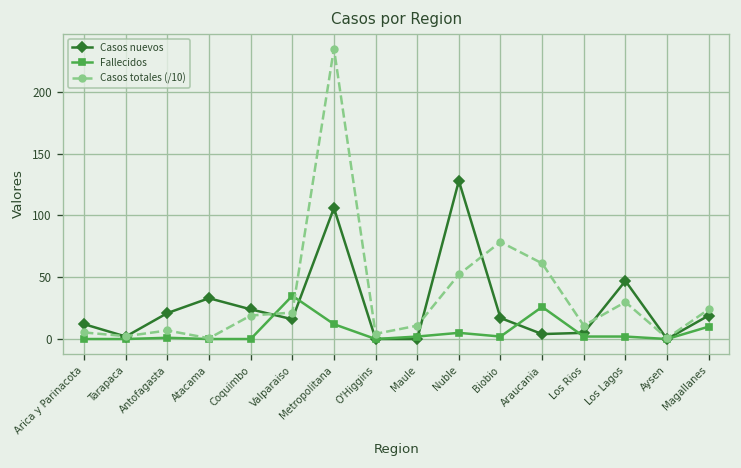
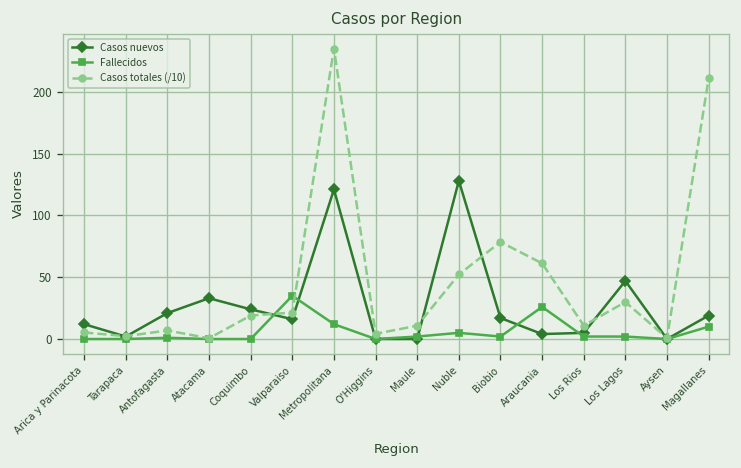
  {
    "Casos nuevos": {
      "Arica y Parinacota": 12,
      "Antofagasta": 21,
      "Atacama": 33,
      "Coquimbo": 24,
      "Valparaiso": 16,
-     "Metropolitana": 106,
+     "Metropolitana": 121,
      "Nuble": 128,
      "Biobio": 17,
      "Araucania": 4,
      "Los Rios": 5,
      "Los Lagos": 47,
      "Magallanes": 19
    },
    "Fallecidos": {
      "Arica y Parinacota": 0,
      "Antofagasta": 1,
      "Coquimbo": 0,
      "Valparaiso": 35,
      "Metropolitana": 12,
      "Nuble": 5,
      "Biobio": 2,
      "Araucania": 26,
      "Los Rios": 2,
      "Los Lagos": 2,
      "Magallanes": 10
    },
    "Casos totales (/10)": {
      "Arica y Parinacota": 5,
      "Antofagasta": 7,
      "Coquimbo": 19,
      "Valparaiso": 21,
      "Metropolitana": 235,
      "O'Higgins": 4,
      "Maule": 11,
      "Nuble": 52,
      "Biobio": 79,
      "Araucania": 61,
      "Los Rios": 11,
      "Los Lagos": 30,
-     "Magallanes": 24
+     "Magallanes": 211
    }
  }
